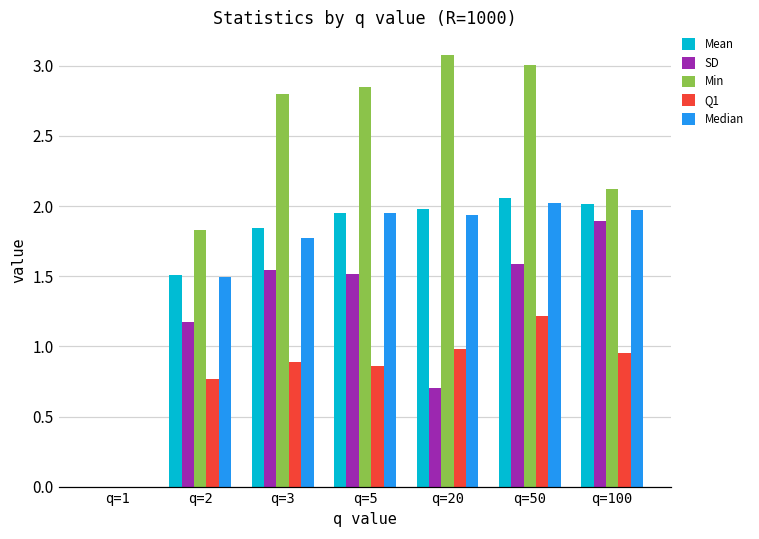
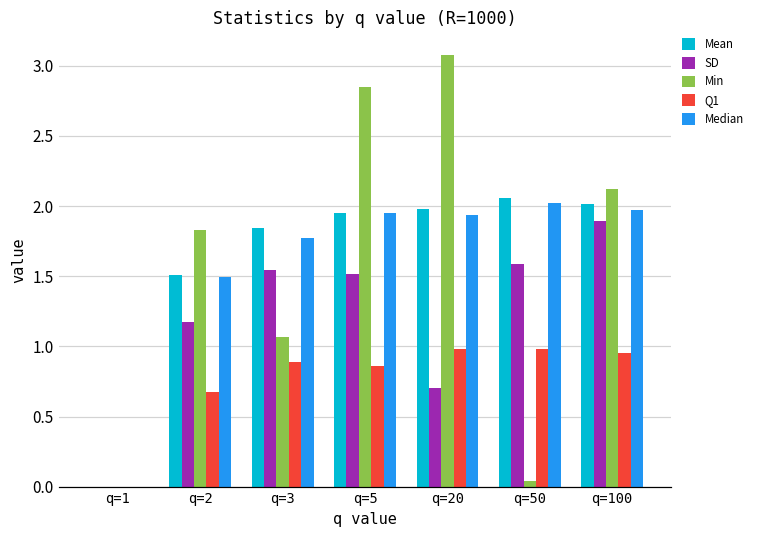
  {
    "SD": {
      "q=2": 1.17,
      "q=3": 1.55,
      "q=5": 1.52,
      "q=20": 0.71,
      "q=50": 1.59,
      "q=100": 1.90
    },
    "Min": {
      "q=2": 1.83,
-     "q=3": 2.80,
+     "q=3": 1.07,
      "q=5": 2.85,
      "q=20": 3.08,
-     "q=50": 3.00,
+     "q=50": 0.04,
      "q=100": 2.12
    },
    "Q1": {
-     "q=2": 0.77,
+     "q=2": 0.67,
      "q=3": 0.89,
      "q=5": 0.86,
      "q=20": 0.98,
-     "q=50": 1.22,
+     "q=50": 0.98,
      "q=100": 0.95
    }
  }
